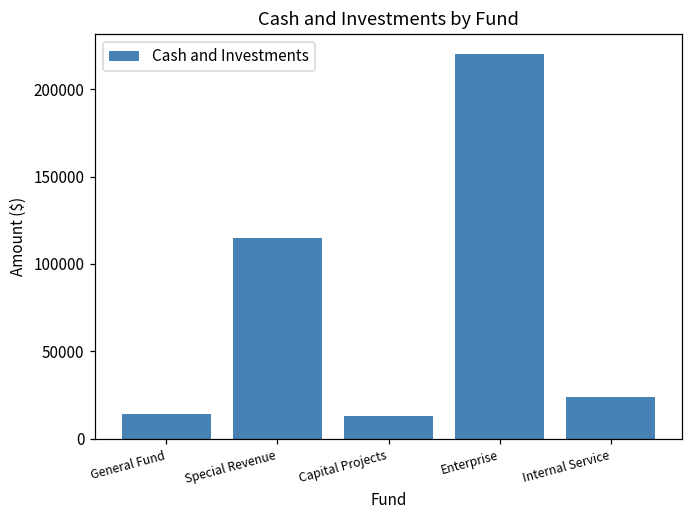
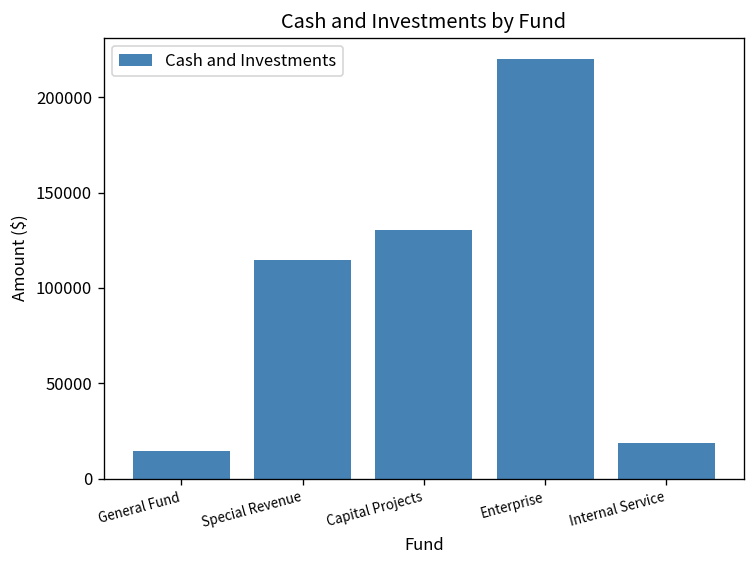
  {
    "General Fund": 14000,
    "Special Revenue": 115000,
-   "Capital Projects": 13000,
+   "Capital Projects": 130000,
    "Enterprise": 220000,
-   "Internal Service": 24000
+   "Internal Service": 19000
  }
